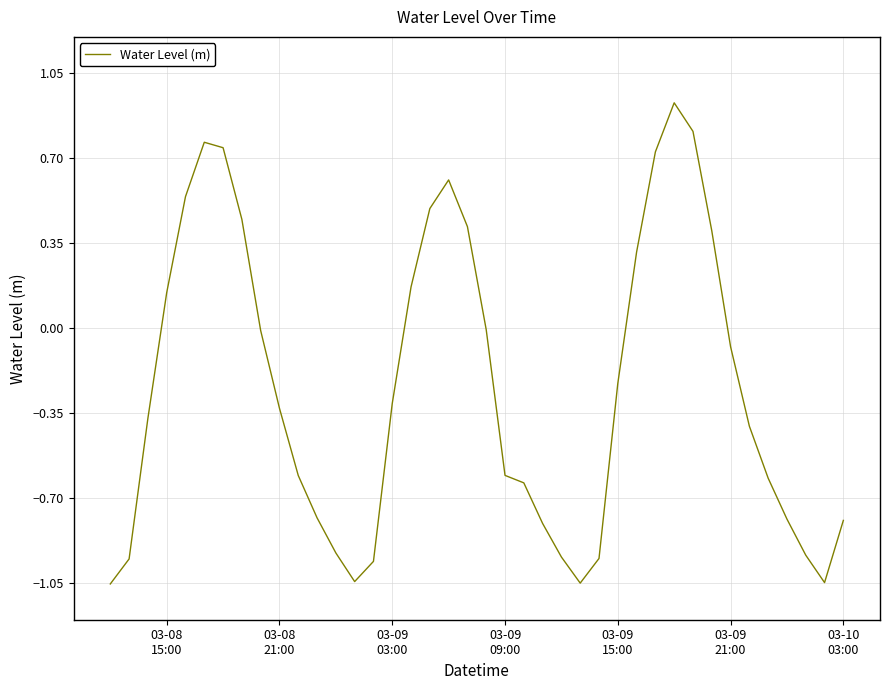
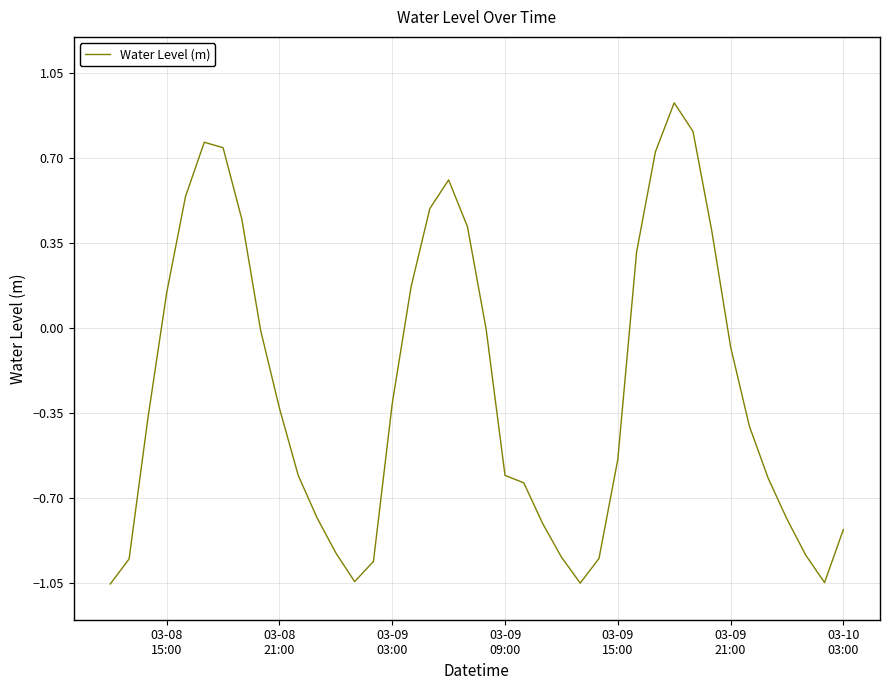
  {
    "03-08 15:00": 0.15,
    "03-08 21:00": -0.33,
    "03-09 03:00": -0.31,
    "03-09 09:00": -0.61,
-   "03-09 15:00": -0.23,
+   "03-09 15:00": -0.54,
    "03-09 21:00": -0.08,
-   "03-10 03:00": -0.79
+   "03-10 03:00": -0.83
  }
